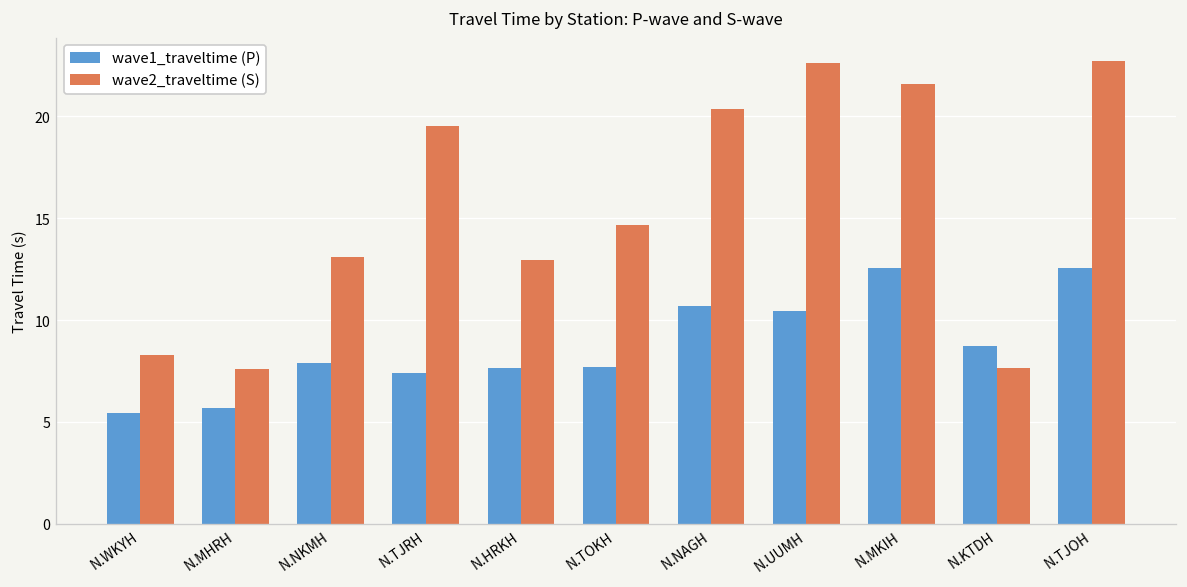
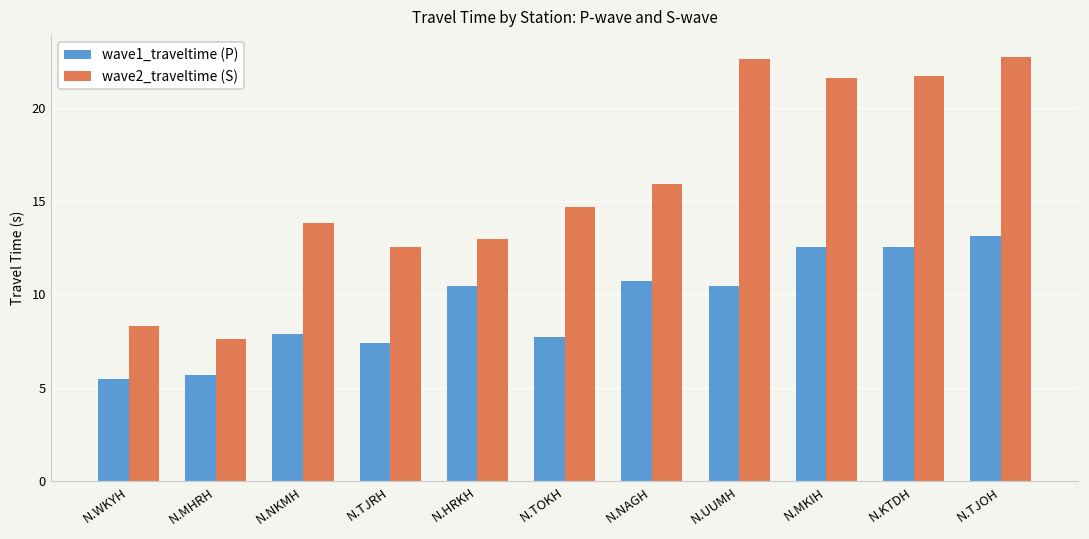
  {
    "wave1_traveltime (P)": {
      "N.WKYH": 5.5,
      "N.MHRH": 5.7,
      "N.NKMH": 7.9,
      "N.TJRH": 7.4,
-     "N.HRKH": 7.7,
+     "N.HRKH": 10.5,
      "N.TOKH": 7.7,
      "N.NAGH": 10.7,
      "N.UUMH": 10.4,
      "N.MKIH": 12.6,
-     "N.KTDH": 8.8,
-     "N.TJOH": 12.6
+     "N.KTDH": 12.6,
+     "N.TJOH": 13.1
    },
    "wave2_traveltime (S)": {
      "N.WKYH": 8.3,
      "N.MHRH": 7.6,
-     "N.NKMH": 13.1,
-     "N.TJRH": 19.5,
+     "N.NKMH": 13.8,
+     "N.TJRH": 12.5,
      "N.HRKH": 13.0,
      "N.TOKH": 14.7,
-     "N.NAGH": 20.3,
+     "N.NAGH": 15.9,
      "N.UUMH": 22.6,
      "N.MKIH": 21.6,
-     "N.KTDH": 7.7,
+     "N.KTDH": 21.7,
      "N.TJOH": 22.7
    }
  }
